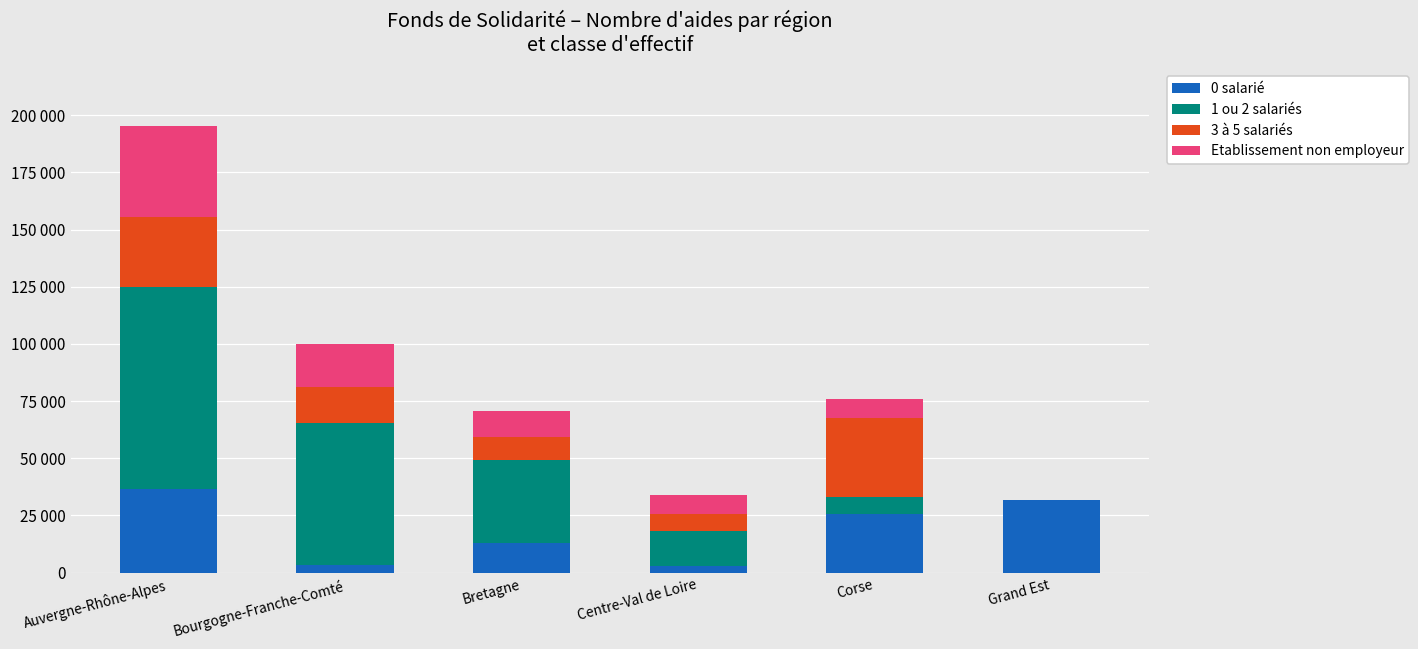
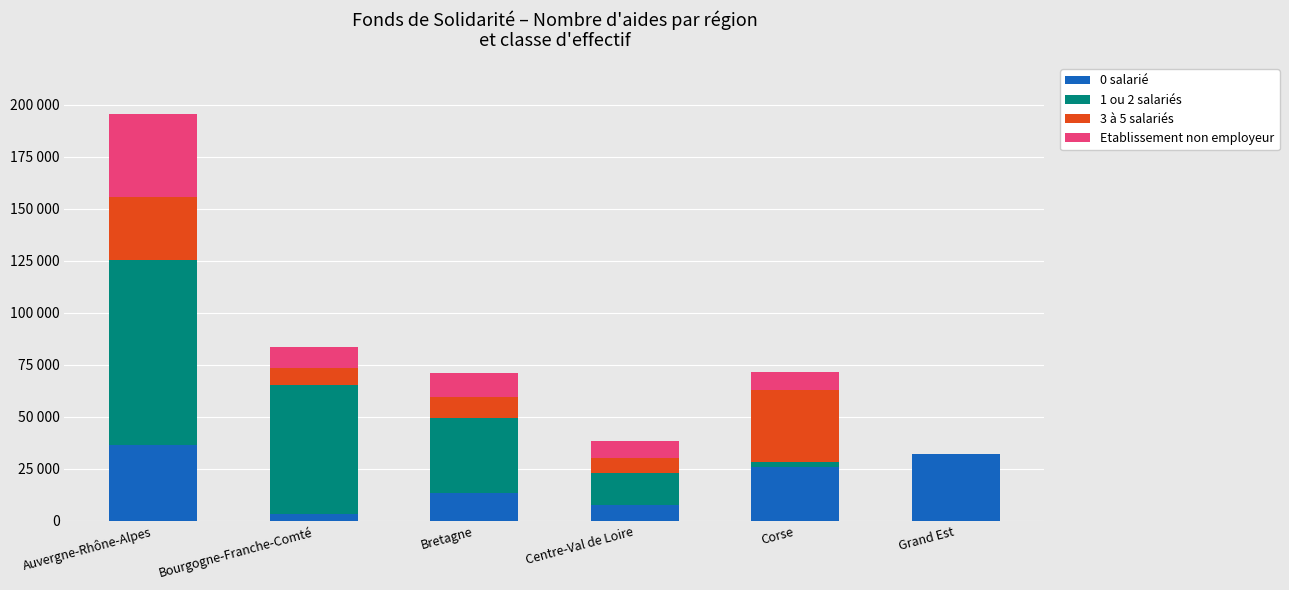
  {
    "0 salarié": {
      "Auvergne-Rhône-Alpes": 37000,
      "Bourgogne-Franche-Comté": 3000,
      "Bretagne": 13000,
-     "Centre-Val de Loire": 3000,
+     "Centre-Val de Loire": 7000,
      "Corse": 26000,
      "Grand Est": 32000
    },
    "1 ou 2 salariés": {
      "Auvergne-Rhône-Alpes": 89000,
      "Bourgogne-Franche-Comté": 62000,
      "Bretagne": 36000,
      "Centre-Val de Loire": 15000,
-     "Corse": 7000,
+     "Corse": 3000,
      "Grand Est": 0
    },
    "3 à 5 salariés": {
      "Auvergne-Rhône-Alpes": 30000,
-     "Bourgogne-Franche-Comté": 16000,
+     "Bourgogne-Franche-Comté": 8000,
      "Bretagne": 10000,
      "Centre-Val de Loire": 8000,
      "Corse": 34000,
      "Grand Est": 0
    },
    "Etablissement non employeur": {
      "Auvergne-Rhône-Alpes": 40000,
-     "Bourgogne-Franche-Comté": 19000,
+     "Bourgogne-Franche-Comté": 10000,
      "Bretagne": 11000,
      "Centre-Val de Loire": 8000,
      "Corse": 9000,
      "Grand Est": 0
    }
  }
